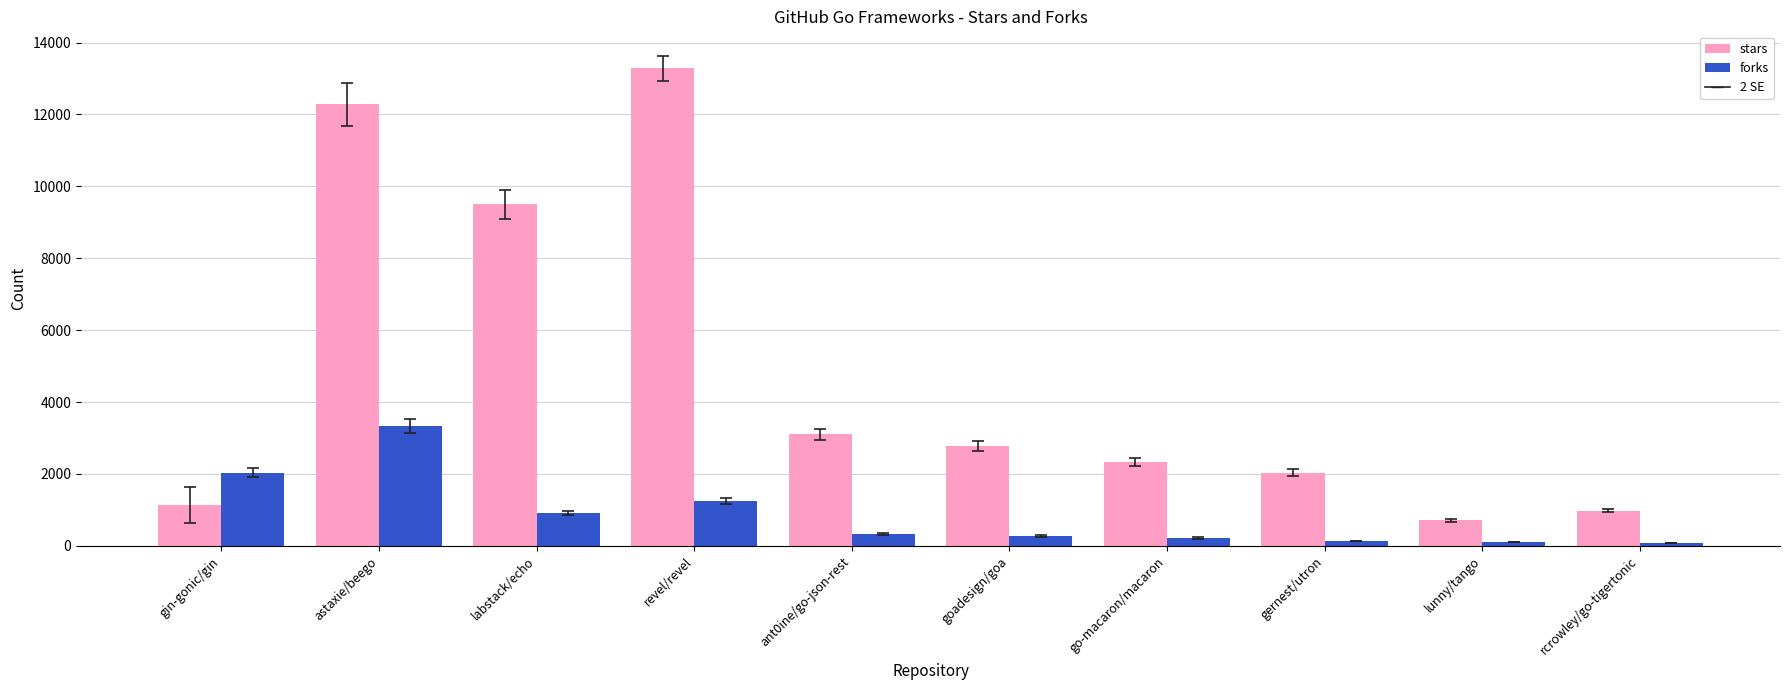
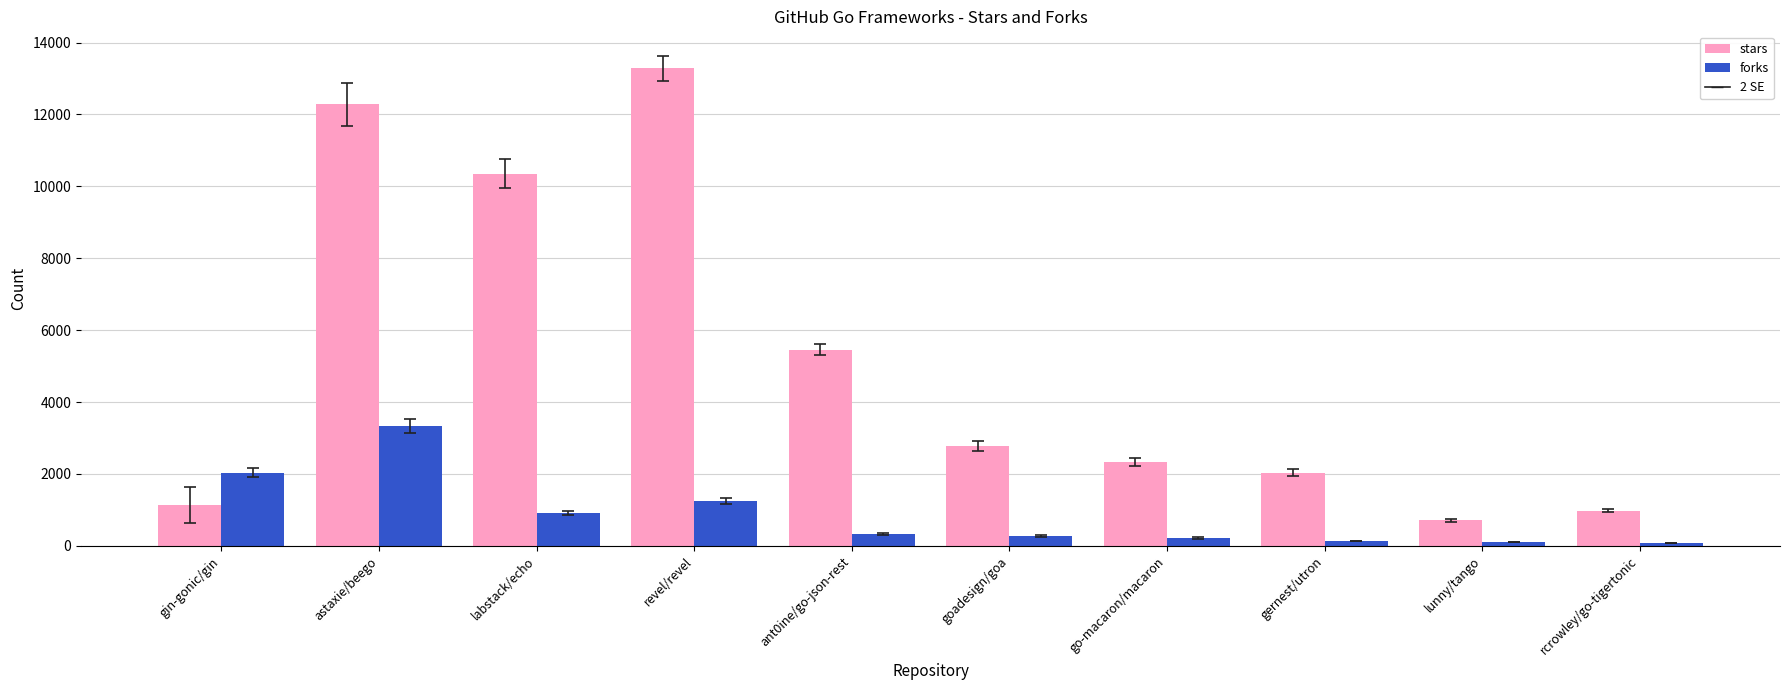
  {
    "stars": {
      "gin-gonic/gin": 1100,
      "astaxie/beego": 12300,
-     "labstack/echo": 9500,
+     "labstack/echo": 10300,
      "revel/revel": 13300,
-     "ant0ine/go-json-rest": 3100,
+     "ant0ine/go-json-rest": 5500,
      "goadesign/goa": 2800,
      "go-macaron/macaron": 2300,
      "gernest/utron": 2000,
      "lunny/tango": 700,
      "rcrowley/go-tigertonic": 1000
    }
  }
